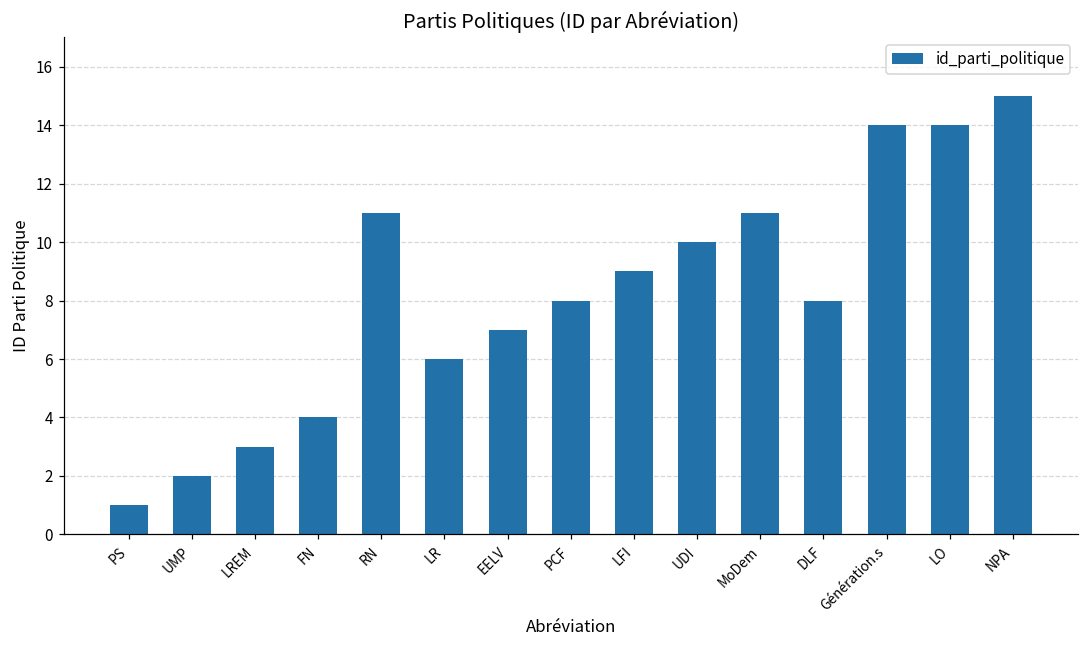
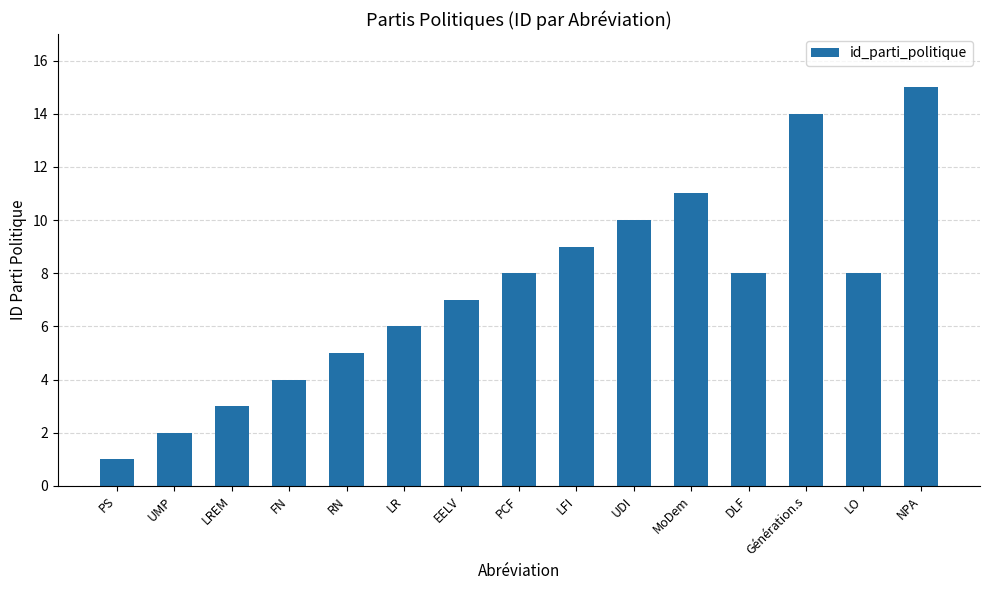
  {
    "PS": 1,
    "UMP": 2,
    "LREM": 3,
    "FN": 4,
-   "RN": 11,
+   "RN": 5,
    "LR": 6,
    "EELV": 7,
    "PCF": 8,
    "LFI": 9,
    "UDI": 10,
    "MoDem": 11,
    "DLF": 8,
    "Génération.s": 14,
-   "LO": 14,
+   "LO": 8,
    "NPA": 15
  }
